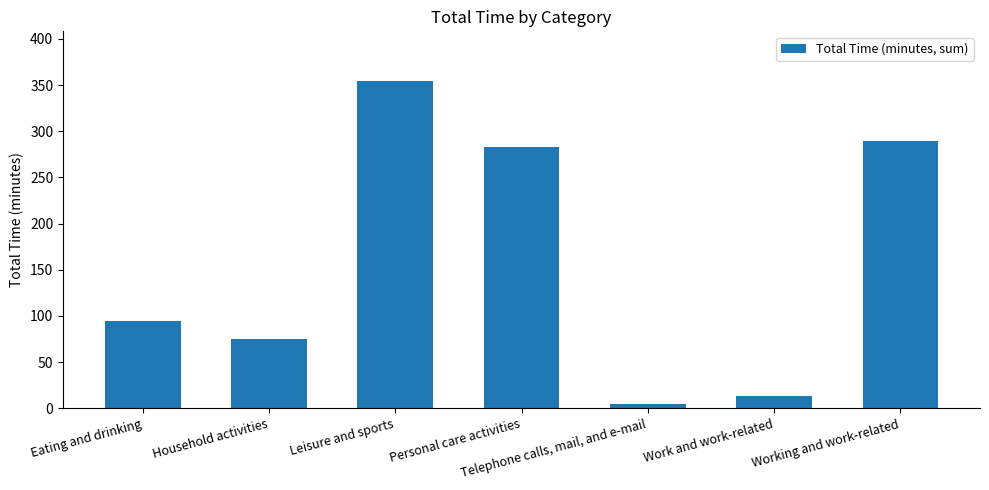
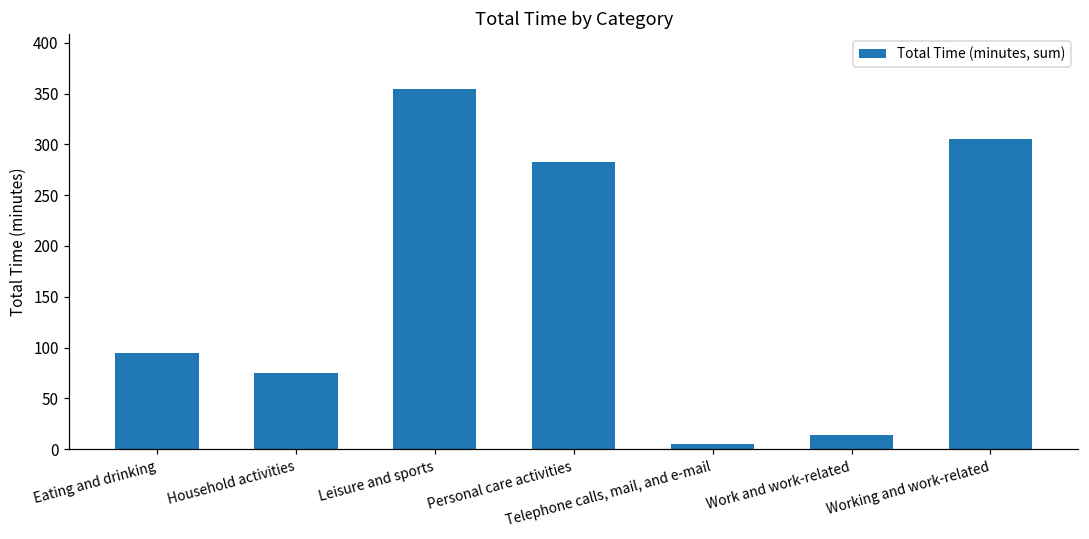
  {
    "Eating and drinking": 100,
    "Household activities": 80,
    "Leisure and sports": 360,
    "Personal care activities": 280,
    "Telephone calls, mail, and e-mail": 10,
    "Work and work-related": 10,
-   "Working and work-related": 290
+   "Working and work-related": 310
  }
